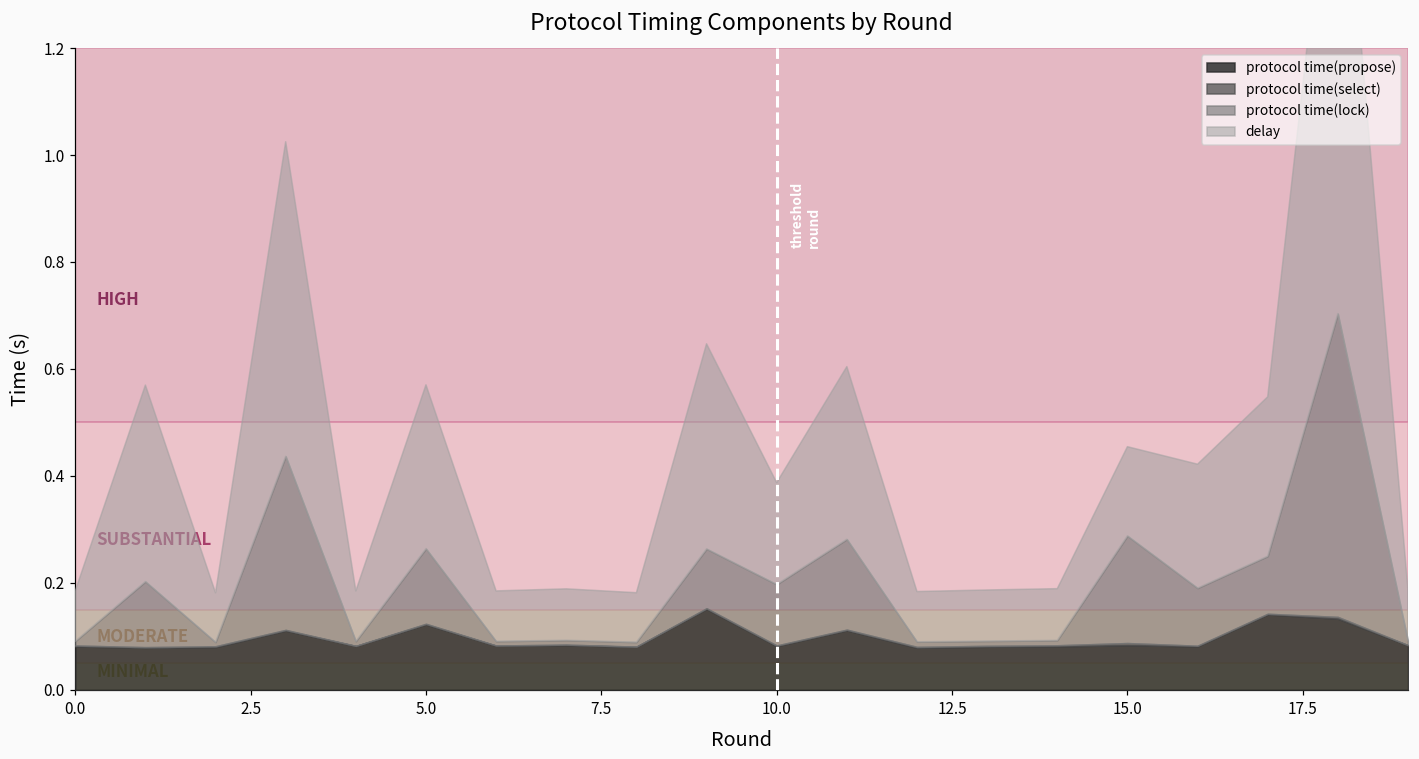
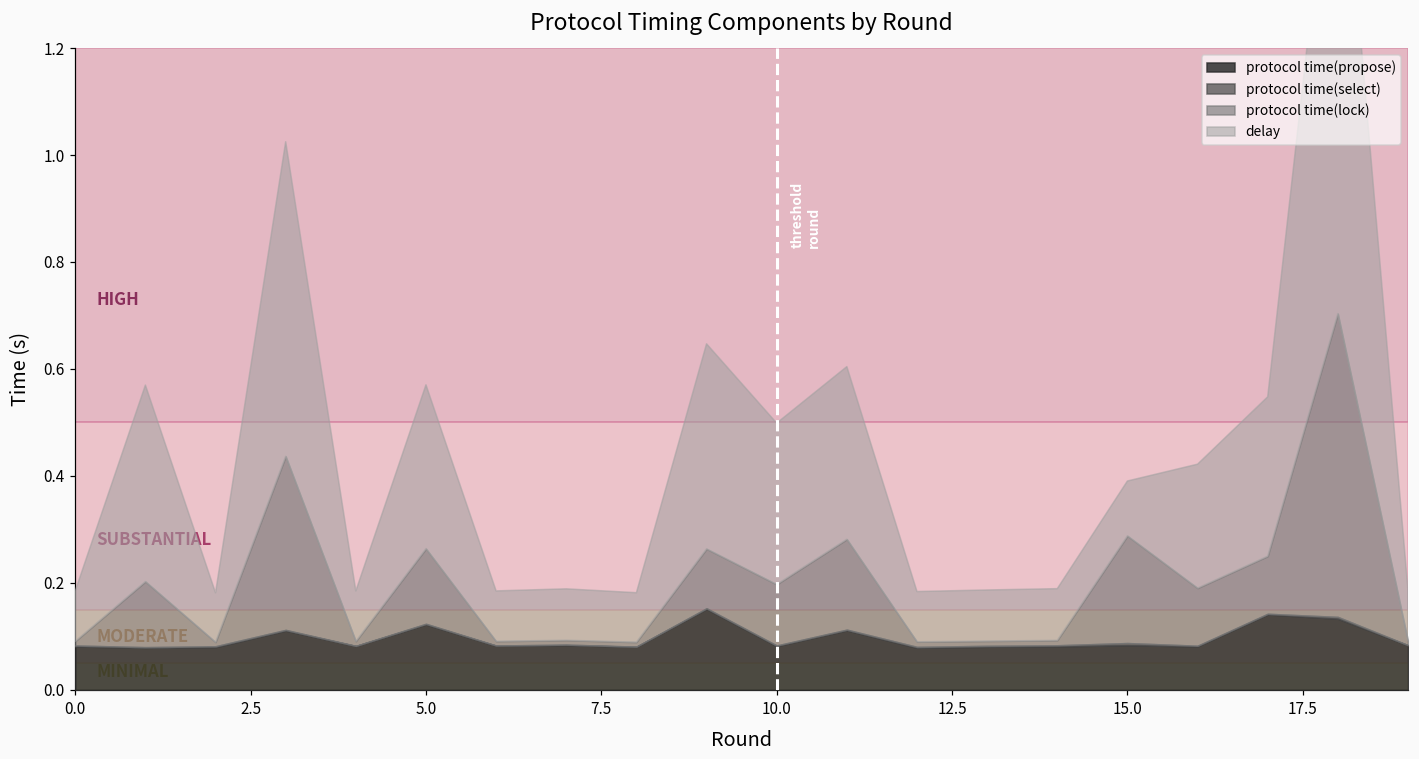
  {
    "protocol time(lock)": {
      "0.0": 0.01,
      "5.0": 0.14,
      "10.0": 0.11,
      "15.0": 0.20
    },
    "delay": {
      "0.0": 0.09,
      "5.0": 0.31,
-     "10.0": 0.19,
-     "15.0": 0.17
+     "10.0": 0.30,
+     "15.0": 0.10
    }
  }
